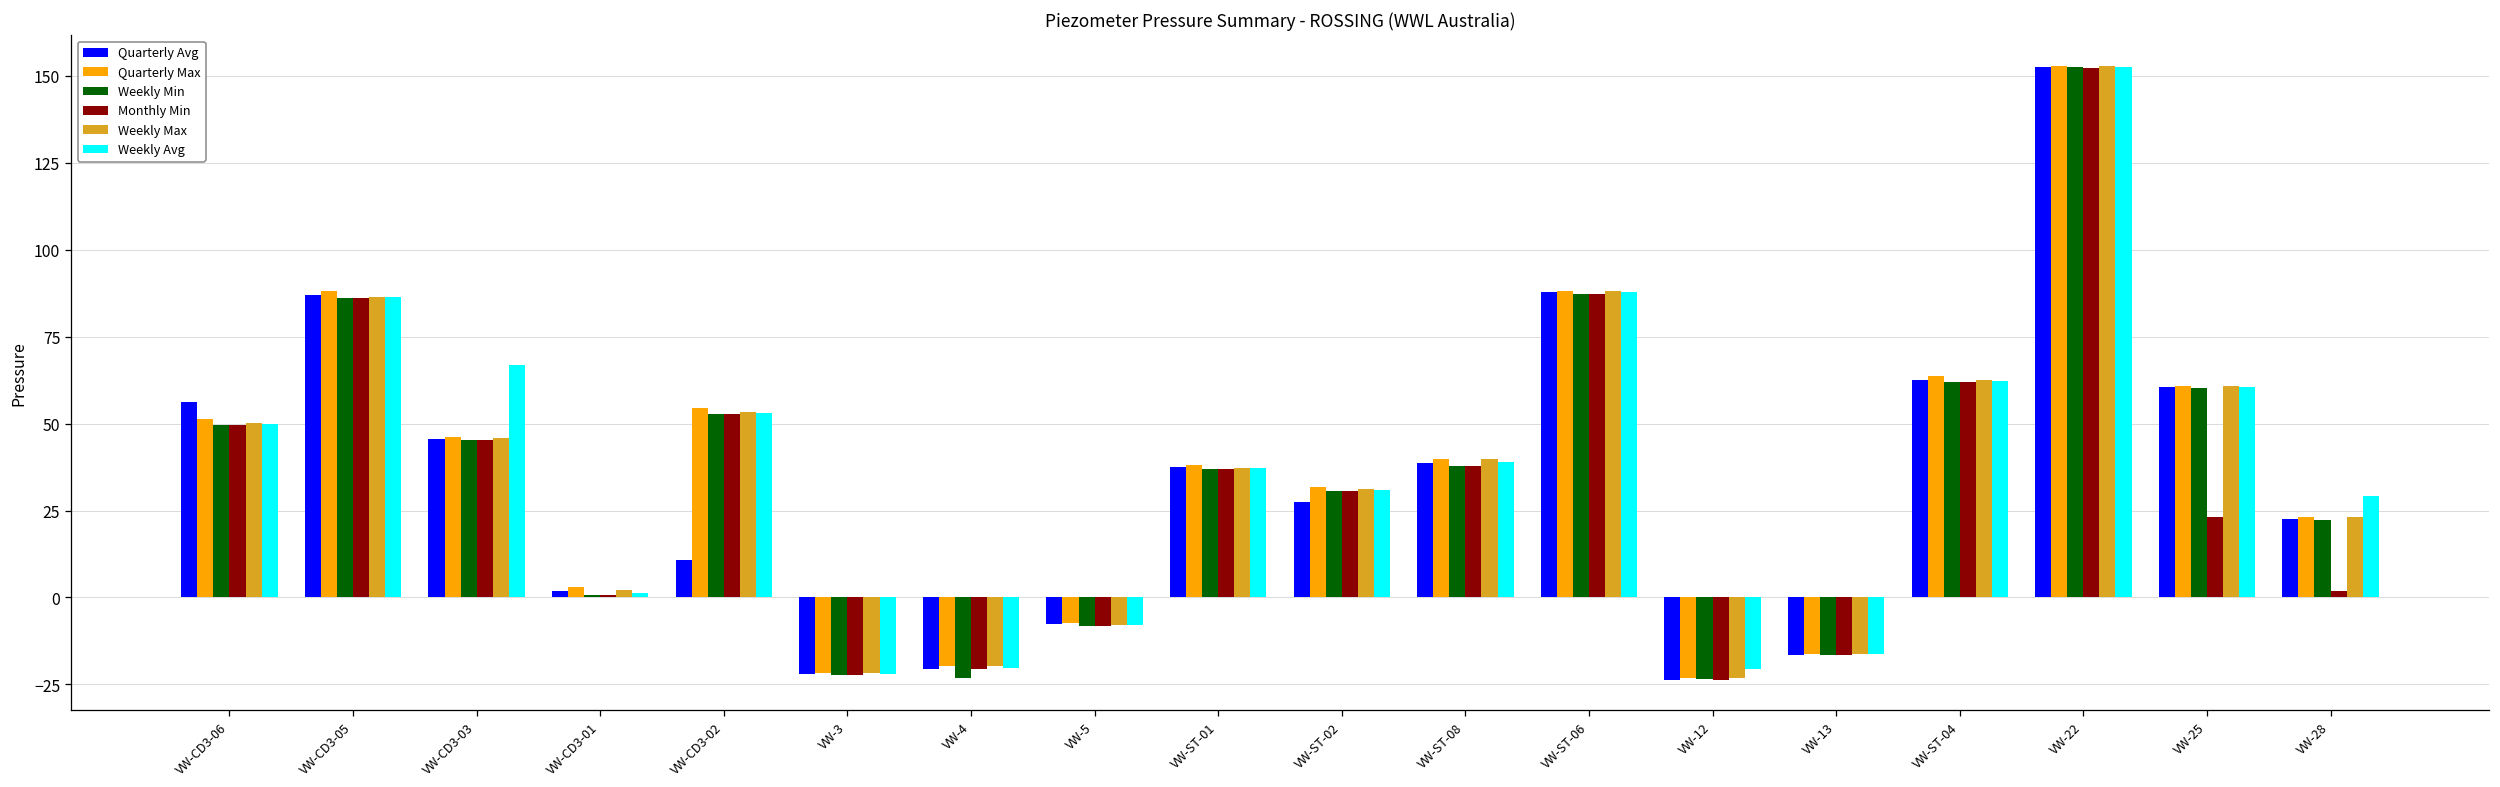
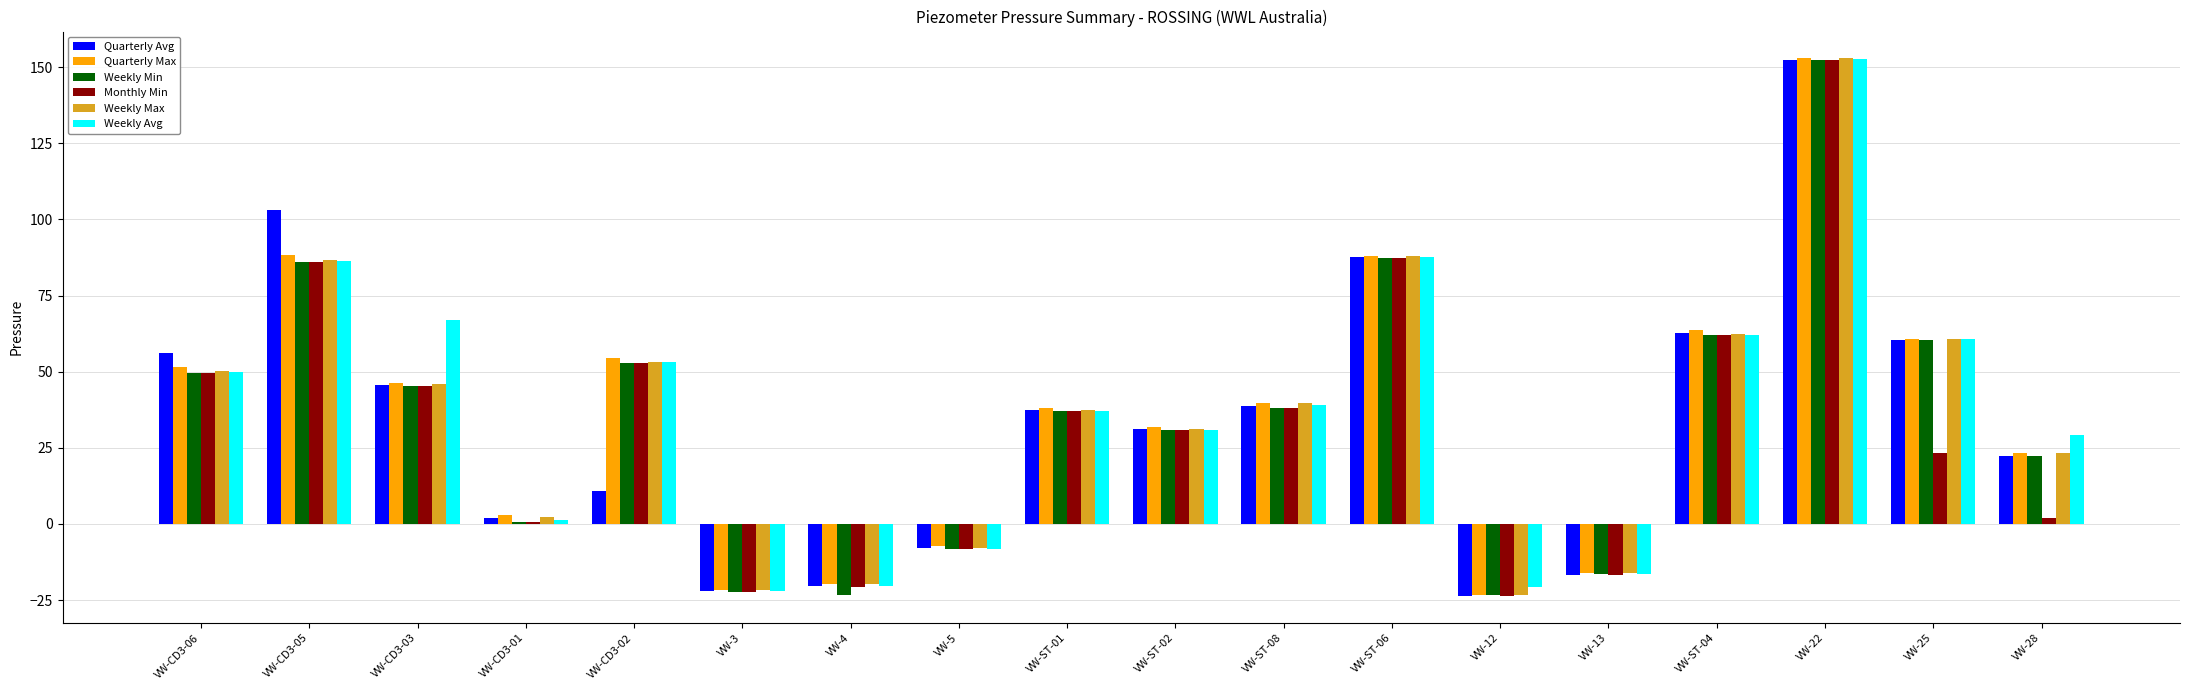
  {
    "Quarterly Avg": {
      "VW-CD3-06": 56,
-     "VW-CD3-05": 87,
+     "VW-CD3-05": 103,
      "VW-CD3-03": 46,
      "VW-CD3-01": 2,
      "VW-CD3-02": 11,
      "VW-3": -22,
      "VW-4": -20,
      "VW-5": -8,
      "VW-ST-01": 37,
-     "VW-ST-02": 27,
+     "VW-ST-02": 31,
      "VW-ST-08": 39,
      "VW-ST-06": 88,
      "VW-12": -24,
      "VW-13": -17,
      "VW-ST-04": 63,
      "VW-22": 152,
      "VW-25": 61,
      "VW-28": 22
    },
    "Weekly Min": {
      "VW-CD3-06": 50,
      "VW-CD3-05": 86,
      "VW-CD3-03": 45,
      "VW-CD3-02": 53,
      "VW-3": -22,
      "VW-4": -23,
      "VW-5": -8,
      "VW-ST-01": 37,
      "VW-ST-02": 31,
      "VW-ST-08": 38,
      "VW-ST-06": 87,
      "VW-12": -23,
      "VW-13": -17,
      "VW-ST-04": 62,
      "VW-22": 152,
      "VW-25": 60,
      "VW-28": 22
    },
    "Monthly Min": {
      "VW-CD3-06": 50,
      "VW-CD3-05": 86,
      "VW-CD3-03": 45,
      "VW-CD3-02": 53,
      "VW-3": -22,
      "VW-4": -21,
      "VW-5": -8,
      "VW-ST-01": 37,
      "VW-ST-02": 31,
      "VW-ST-08": 38,
      "VW-ST-06": 87,
      "VW-12": -24,
      "VW-13": -17,
      "VW-ST-04": 62,
      "VW-22": 152,
      "VW-25": 23,
      "VW-28": 2
    },
    "Weekly Avg": {
      "VW-CD3-06": 50,
      "VW-CD3-05": 86,
      "VW-CD3-03": 67,
      "VW-CD3-01": 1,
      "VW-CD3-02": 53,
      "VW-3": -22,
      "VW-4": -20,
      "VW-5": -8,
      "VW-ST-01": 37,
      "VW-ST-02": 31,
      "VW-ST-08": 39,
      "VW-ST-06": 88,
      "VW-12": -21,
      "VW-13": -16,
      "VW-ST-04": 62,
      "VW-22": 153,
      "VW-25": 61,
      "VW-28": 29
    }
  }
